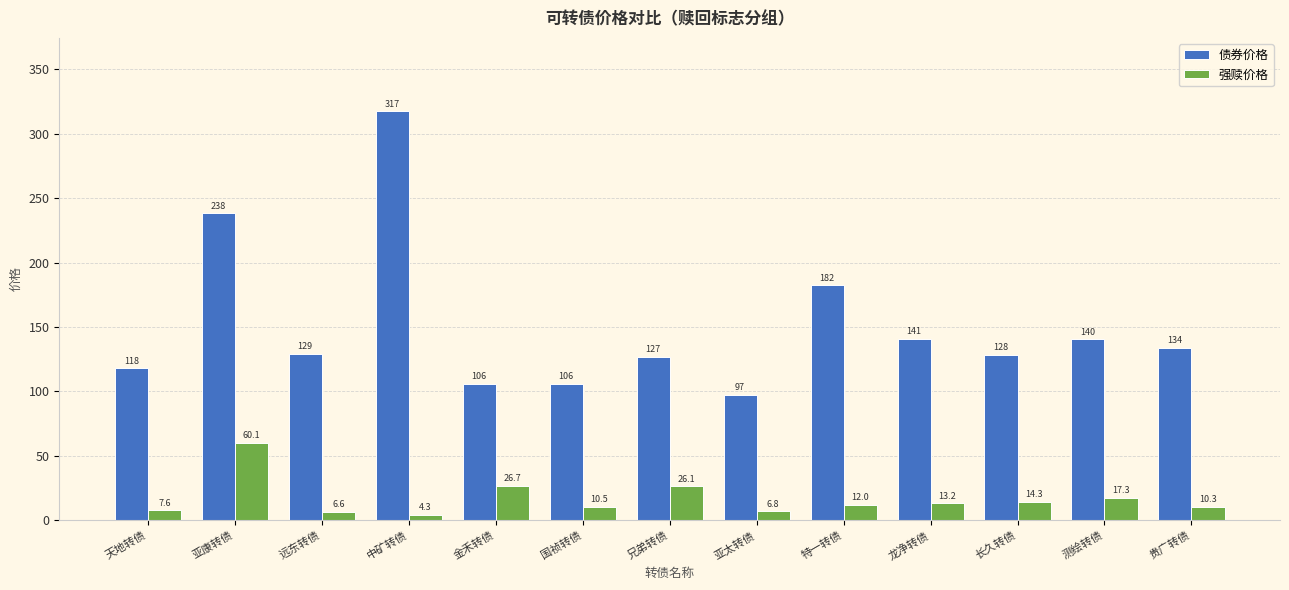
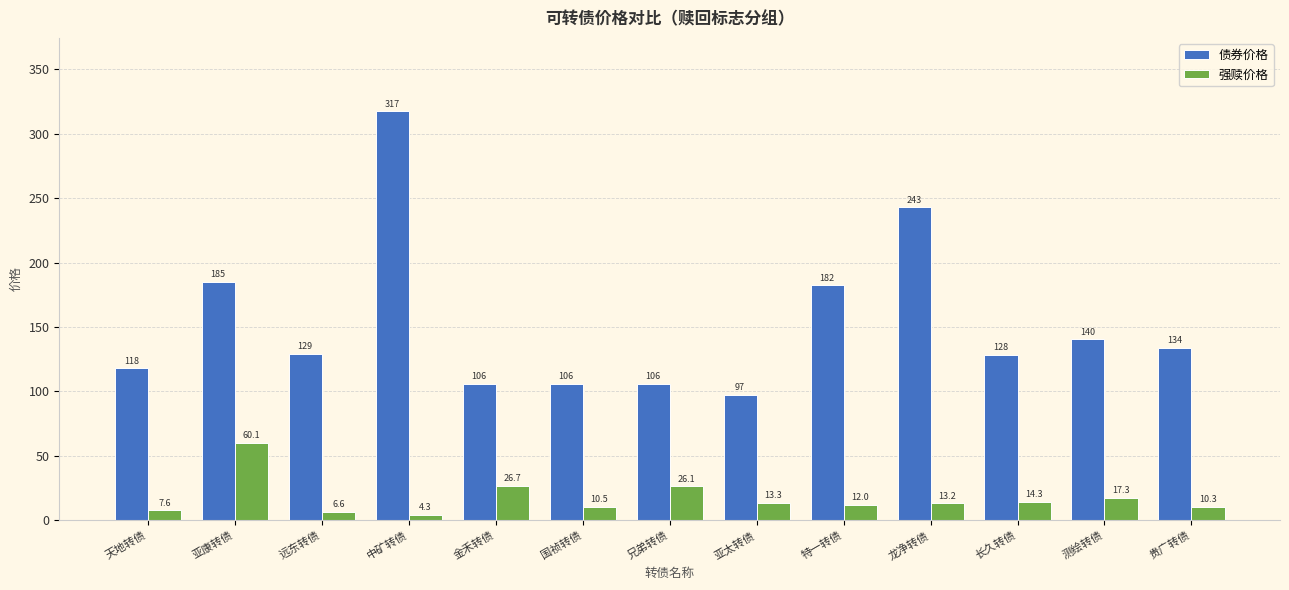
  {
    "债券价格": {
      "天地转债": 118,
-     "亚康转债": 238,
+     "亚康转债": 185,
      "远东转债": 129,
      "中矿转债": 317,
      "金禾转债": 106,
      "国祯转债": 106,
-     "兄弟转债": 127,
+     "兄弟转债": 106,
      "亚太转债": 97,
      "特一转债": 182,
-     "龙净转债": 141,
+     "龙净转债": 243,
      "长久转债": 128,
      "测绘转债": 140,
      "贵广转债": 134
    },
    "强赎价格": {
      "天地转债": 7.6,
      "亚康转债": 60.1,
      "远东转债": 6.6,
      "中矿转债": 4.3,
      "金禾转债": 26.7,
      "国祯转债": 10.5,
      "兄弟转债": 26.1,
-     "亚太转债": 6.8,
+     "亚太转债": 13.3,
      "特一转债": 12.0,
      "龙净转债": 13.2,
      "长久转债": 14.3,
      "测绘转债": 17.3,
      "贵广转债": 10.3
    }
  }
